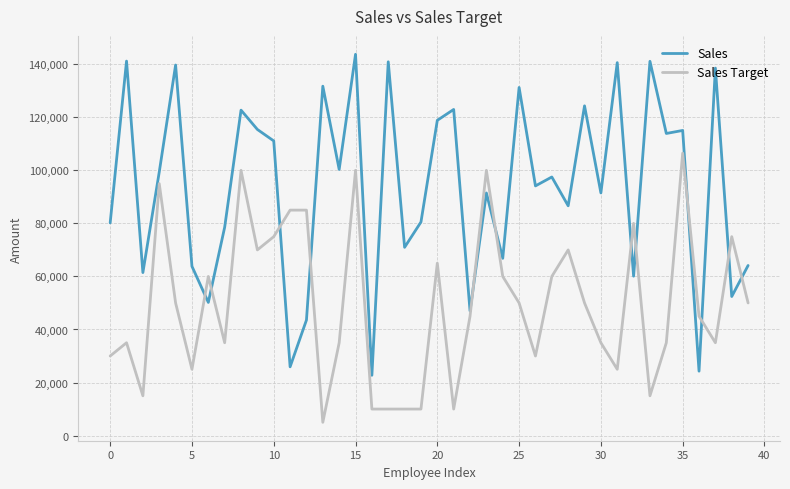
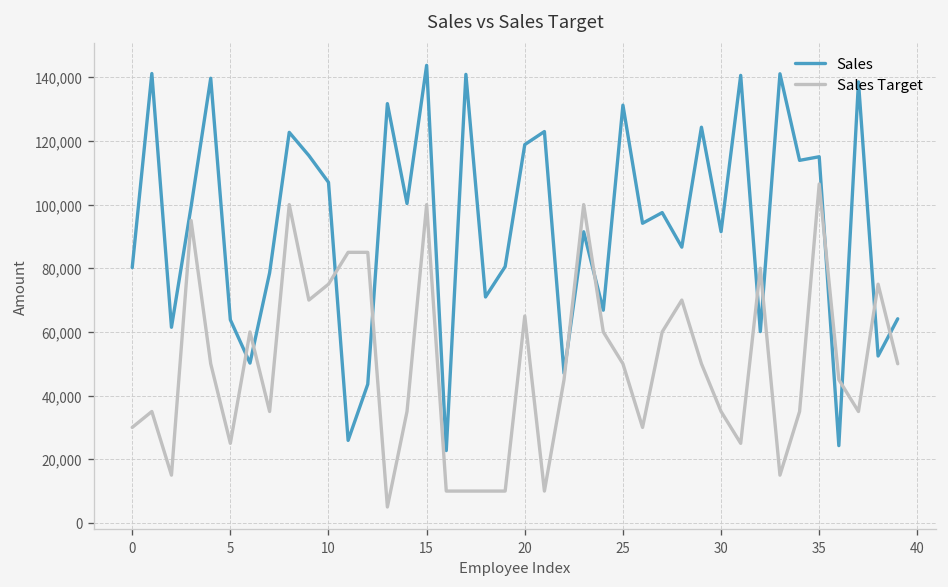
  {
    "Sales": {
      "0": "80,000",
      "5": "64,000",
-     "10": "111,000",
+     "10": "107,000",
      "15": "144,000",
      "20": "119,000",
      "25": "131,000",
      "30": "91,000",
      "35": "115,000"
    },
    "Sales Target": {
      "0": "30,000",
      "5": "25,000",
      "10": "75,000",
      "15": "100,000",
      "20": "65,000",
      "25": "50,000",
      "30": "35,000",
      "35": "106,000"
    }
  }
